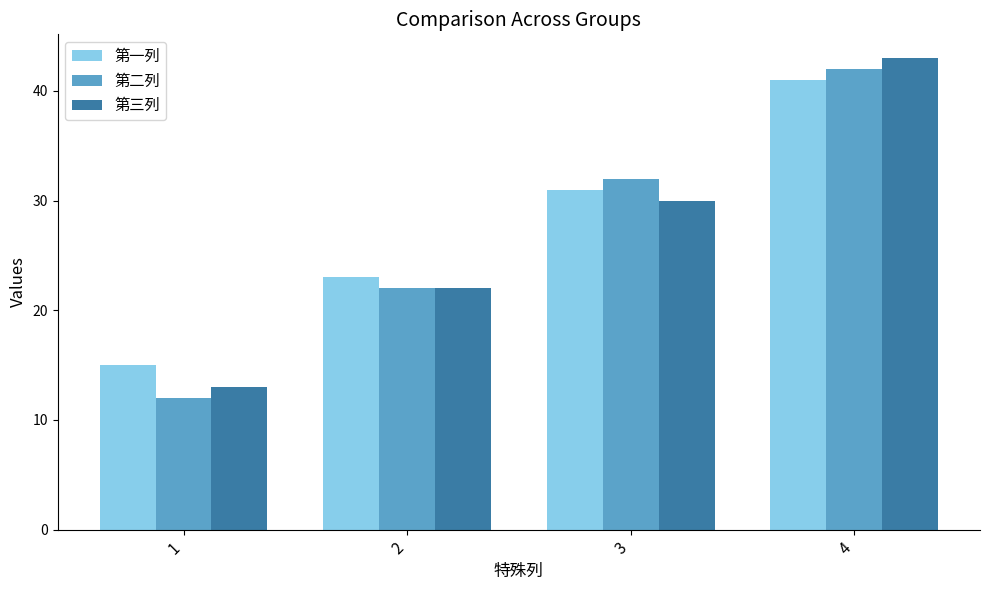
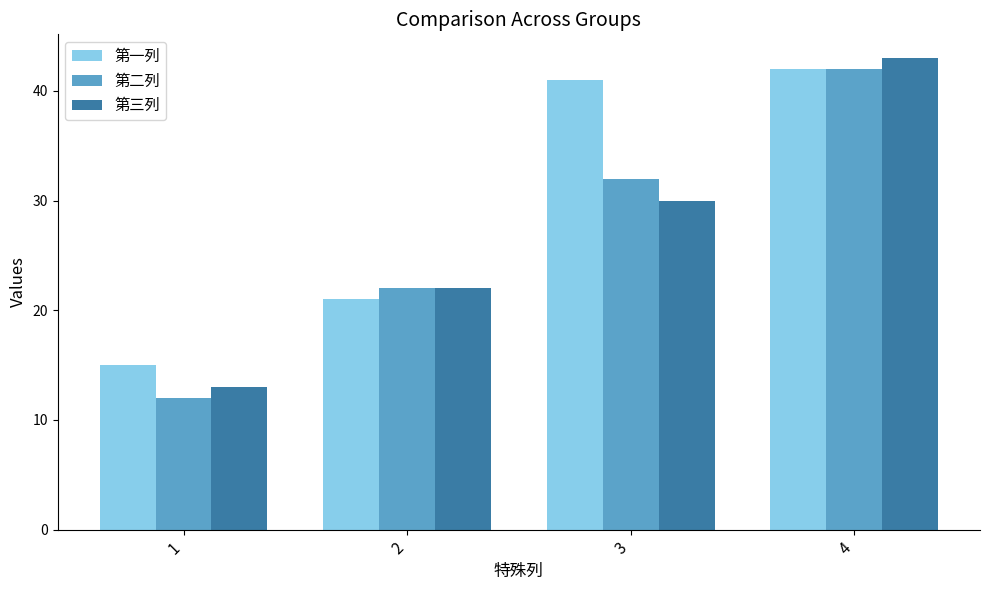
  {
    "第一列": {
      "1": 15,
-     "2": 23,
-     "3": 31,
-     "4": 41
+     "2": 21,
+     "3": 41,
+     "4": 42
    },
    "第二列": {
      "1": 12,
      "2": 22,
      "3": 32,
      "4": 42
    },
    "第三列": {
      "1": 13,
      "2": 22,
      "3": 30,
      "4": 43
    }
  }
